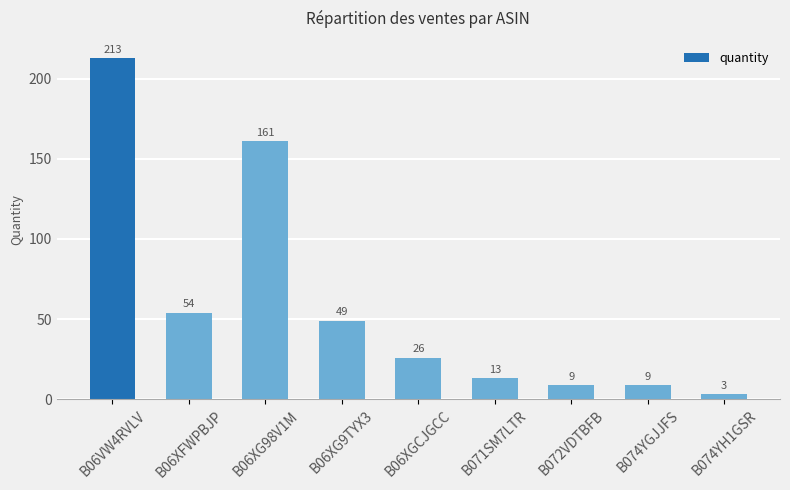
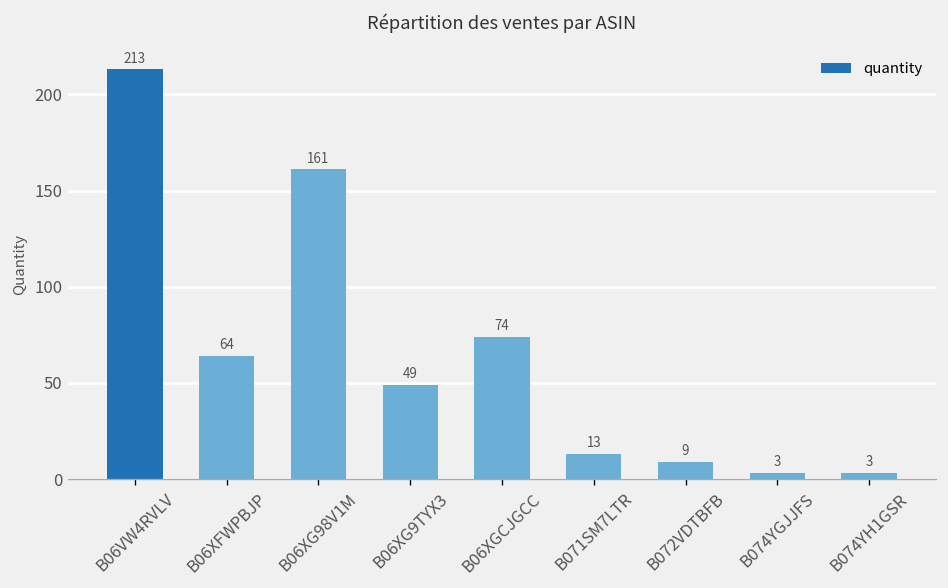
  {
    "B06VW4RVLV": 213,
-   "B06XFWPBJP": 54,
+   "B06XFWPBJP": 64,
    "B06XG98V1M": 161,
    "B06XG9TYX3": 49,
-   "B06XGCJGCC": 26,
+   "B06XGCJGCC": 74,
    "B071SM7LTR": 13,
    "B072VDTBFB": 9,
-   "B074YGJJFS": 9,
+   "B074YGJJFS": 3,
    "B074YH1GSR": 3
  }
